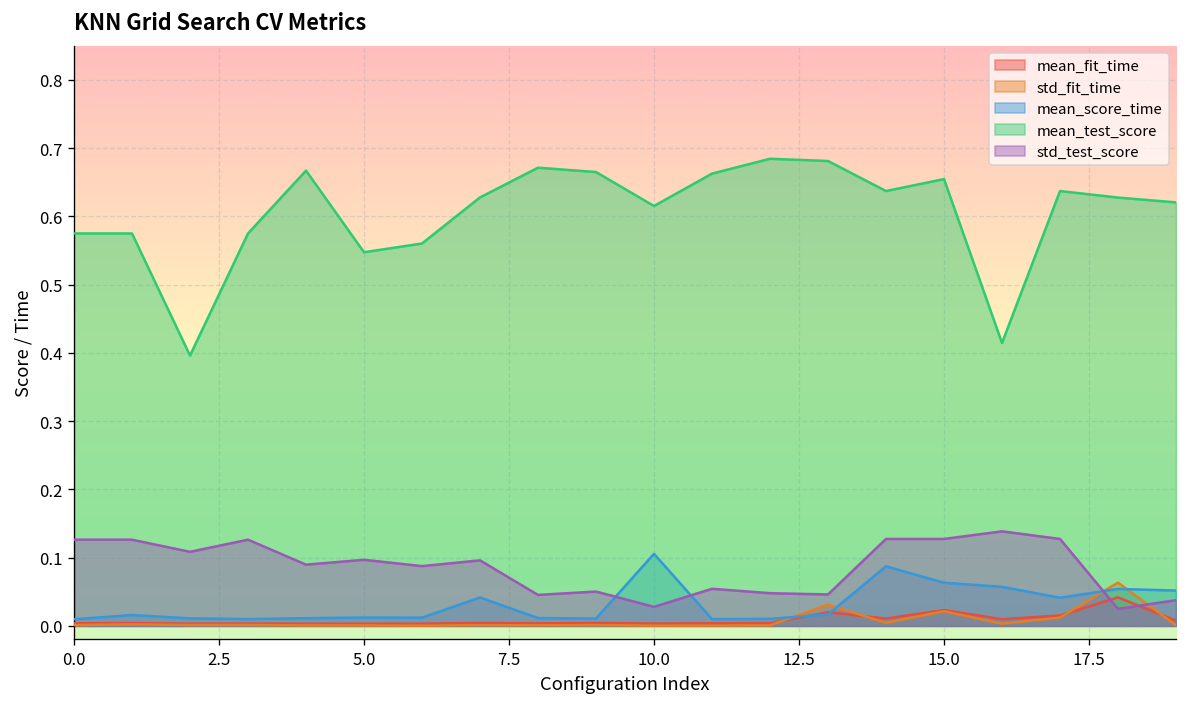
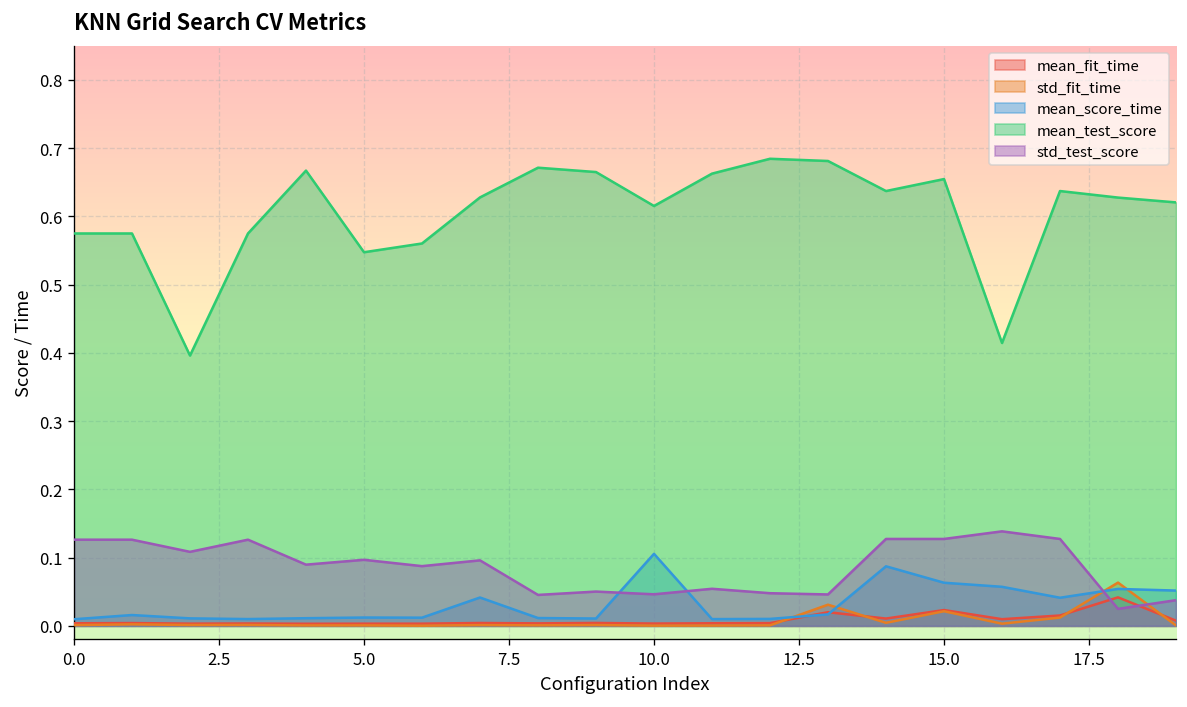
  {
    "mean_score_time": {
      "0.0": 0.01,
      "5.0": 0.01,
      "10.0": 0.11,
      "15.0": 0.06
    },
    "mean_test_score": {
      "0.0": 0.57,
      "5.0": 0.55,
      "10.0": 0.62,
      "15.0": 0.65
    },
    "std_test_score": {
      "0.0": 0.13,
      "5.0": 0.10,
-     "10.0": 0.03,
+     "10.0": 0.05,
      "15.0": 0.13
    }
  }
